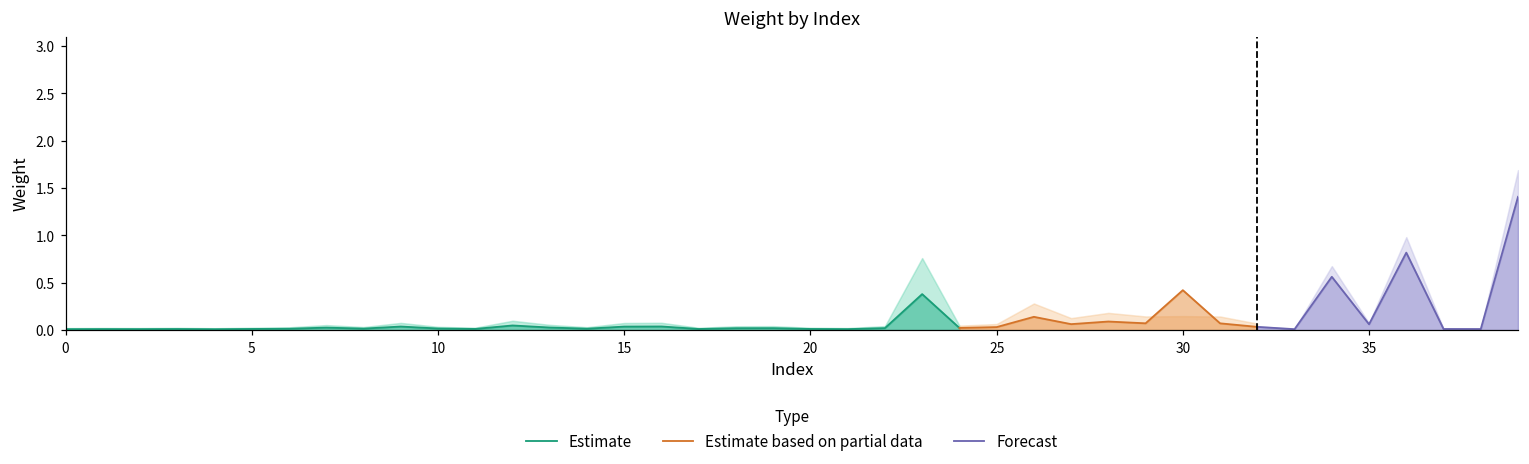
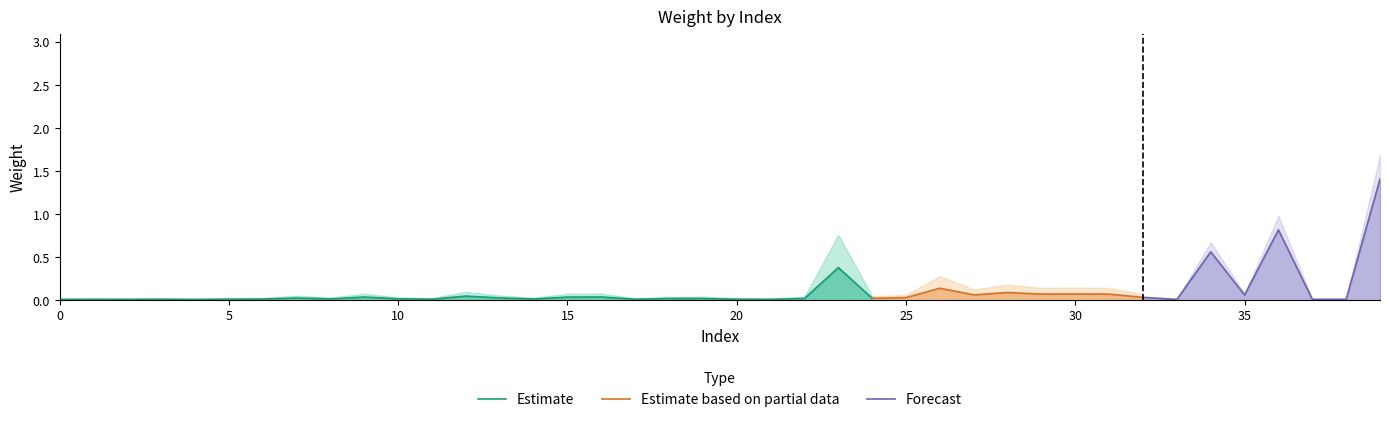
  {
    "Estimate": {
      "15": 0.0
    },
    "Estimate based on partial data": {
      "25": 0.0,
-     "30": 0.4
+     "30": 0.1
    }
  }
